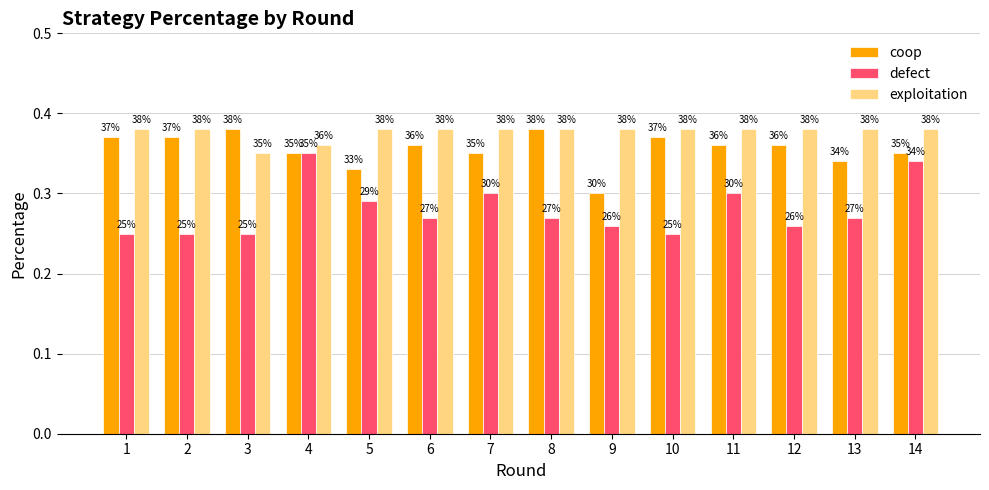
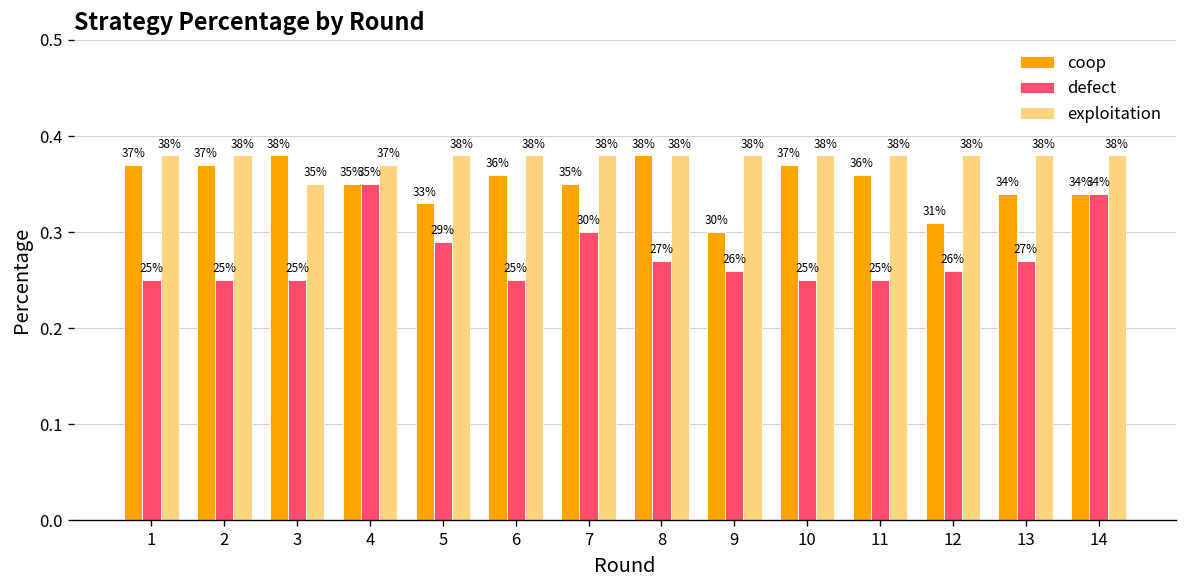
  {
    "coop": {
      "1": "37%",
      "2": "37%",
      "3": "38%",
      "5": "33%",
      "6": "36%",
      "7": "35%",
      "8": "38%",
      "9": "30%",
      "10": "37%",
      "11": "36%",
-     "12": "36%",
+     "12": "31%",
      "13": "34%",
-     "14": "35%"
+     "14": "34%"
    },
    "defect": {
      "1": "25%",
      "2": "25%",
      "3": "25%",
      "5": "29%",
-     "6": "27%",
+     "6": "25%",
      "7": "30%",
      "8": "27%",
      "9": "26%",
      "10": "25%",
-     "11": "30%",
+     "11": "25%",
      "12": "26%",
      "13": "27%",
      "14": "34%"
    },
    "exploitation": {
      "1": "38%",
      "2": "38%",
      "3": "35%",
-     "4": "36%",
+     "4": "37%",
      "5": "38%",
      "6": "38%",
      "7": "38%",
      "8": "38%",
      "9": "38%",
      "10": "38%",
      "11": "38%",
      "12": "38%",
      "13": "38%",
      "14": "38%"
    }
  }
